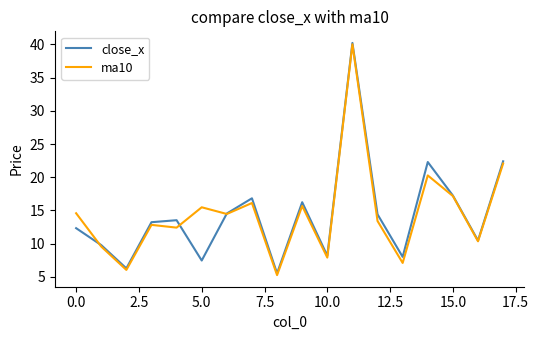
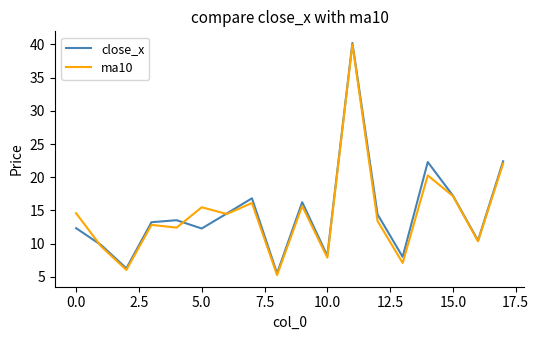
  {
    "close_x": {
      "0.0": 12,
-     "5.0": 7
+     "5.0": 12
    },
    "ma10": {
      "0.0": 15,
      "5.0": 15
    }
  }
